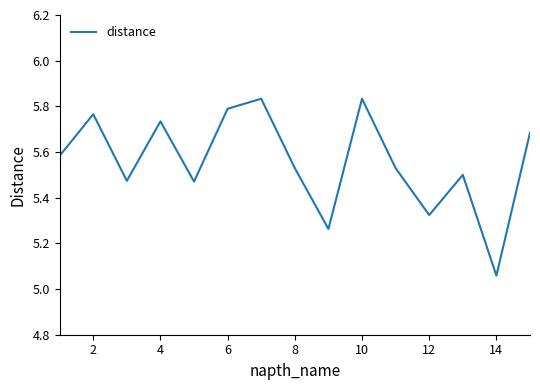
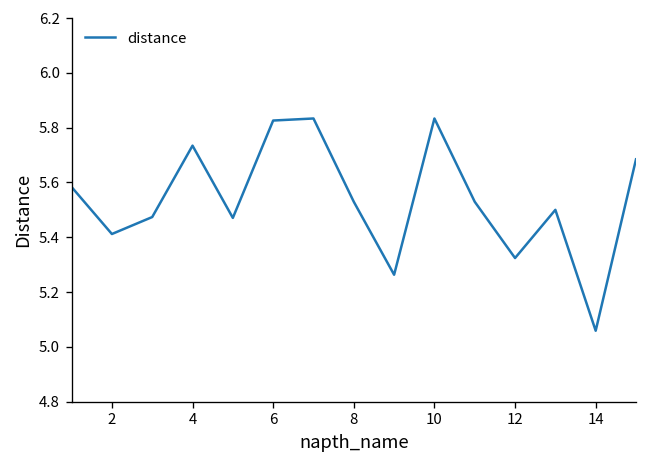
  {
-   "2": 5.77,
+   "2": 5.41,
    "4": 5.73,
-   "6": 5.79,
+   "6": 5.83,
    "8": 5.53,
    "10": 5.83,
    "12": 5.32,
    "14": 5.06
  }
